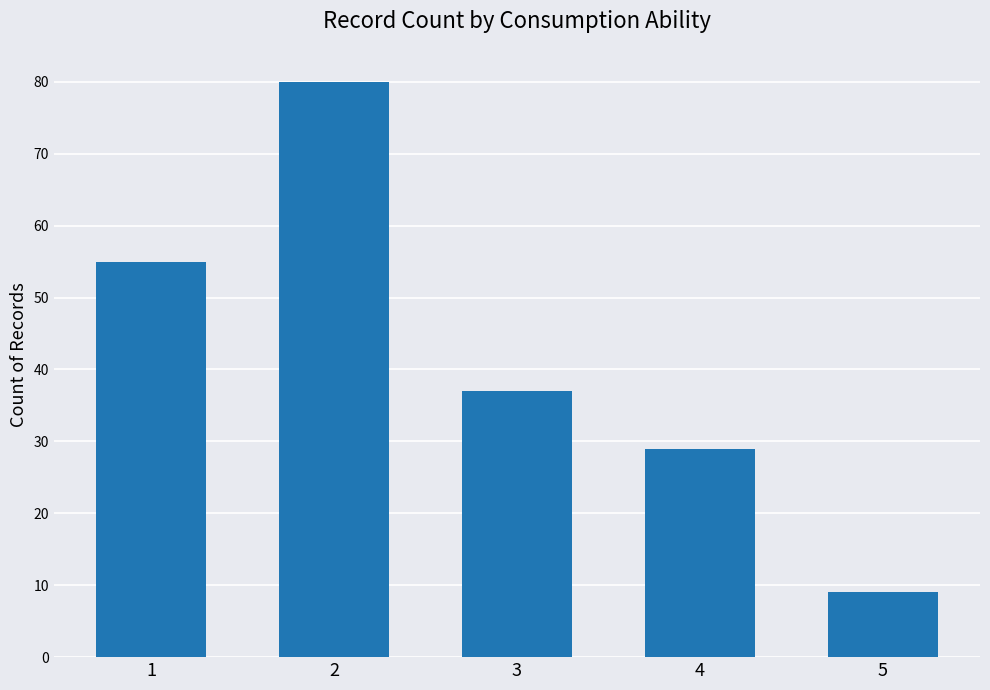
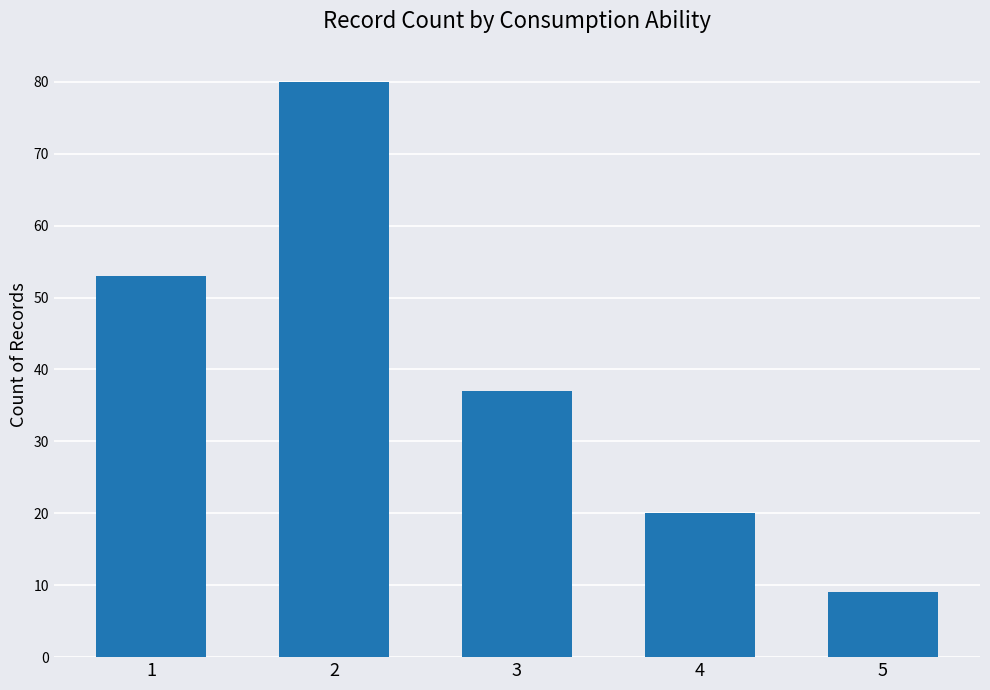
  {
-   "1": 55,
+   "1": 53,
    "2": 80,
    "3": 37,
-   "4": 29,
+   "4": 20,
    "5": 9
  }
